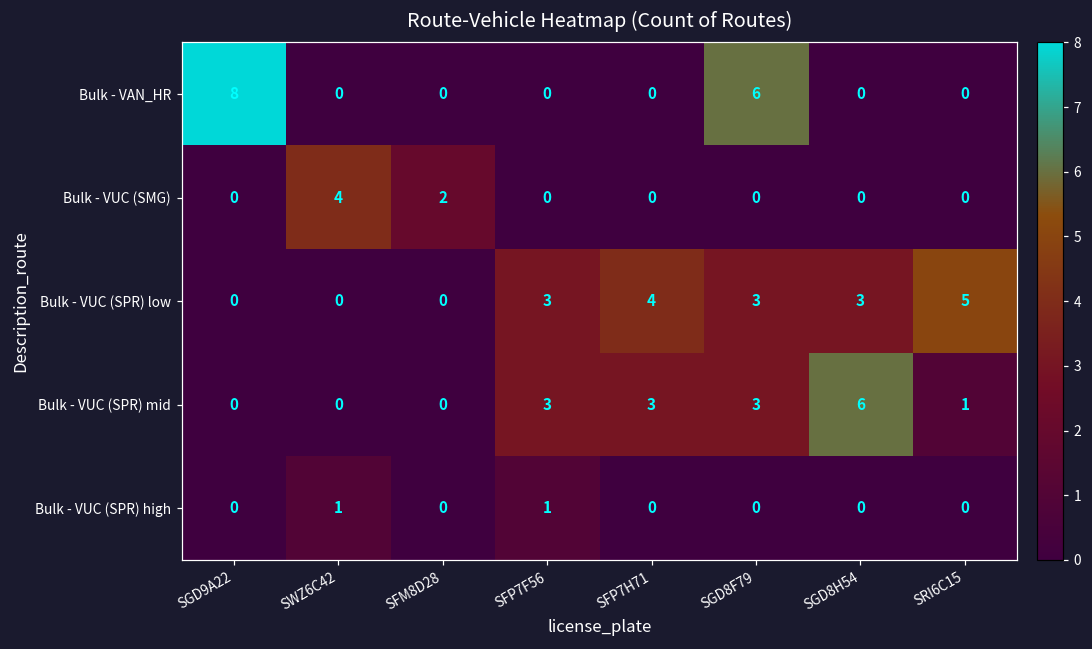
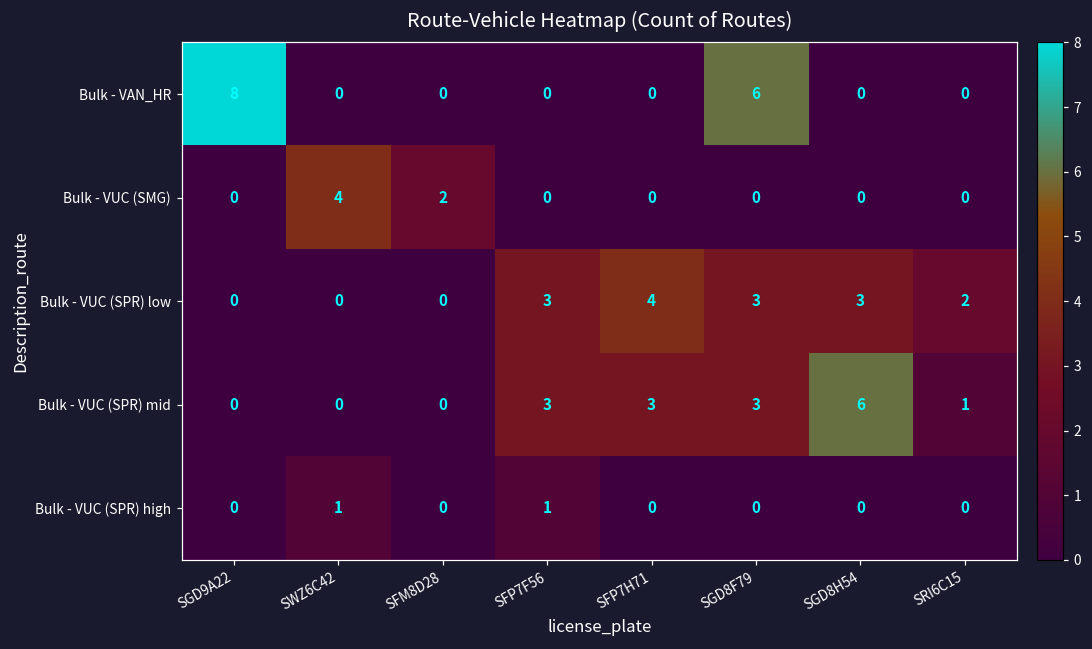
  {
    "Bulk - VAN_HR": {
      "SWZ6C42": 0,
      "SFM8D28": 0,
      "SFP7F56": 0,
      "SFP7H71": 0,
      "SGD8F79": 6,
      "SGD8H54": 0,
      "SRI6C15": 0
    },
    "Bulk - VUC (SMG)": {
      "SGD9A22": 0,
      "SWZ6C42": 4,
      "SFM8D28": 2,
      "SFP7F56": 0,
      "SFP7H71": 0,
      "SGD8F79": 0,
      "SGD8H54": 0,
      "SRI6C15": 0
    },
    "Bulk - VUC (SPR) low": {
      "SGD9A22": 0,
      "SWZ6C42": 0,
      "SFM8D28": 0,
      "SFP7F56": 3,
      "SFP7H71": 4,
      "SGD8F79": 3,
      "SGD8H54": 3,
-     "SRI6C15": 5
+     "SRI6C15": 2
    },
    "Bulk - VUC (SPR) mid": {
      "SGD9A22": 0,
      "SWZ6C42": 0,
      "SFM8D28": 0,
      "SFP7F56": 3,
      "SFP7H71": 3,
      "SGD8F79": 3,
      "SGD8H54": 6,
      "SRI6C15": 1
    },
    "Bulk - VUC (SPR) high": {
      "SGD9A22": 0,
      "SWZ6C42": 1,
      "SFM8D28": 0,
      "SFP7F56": 1,
      "SFP7H71": 0,
      "SGD8F79": 0,
      "SGD8H54": 0,
      "SRI6C15": 0
    }
  }
